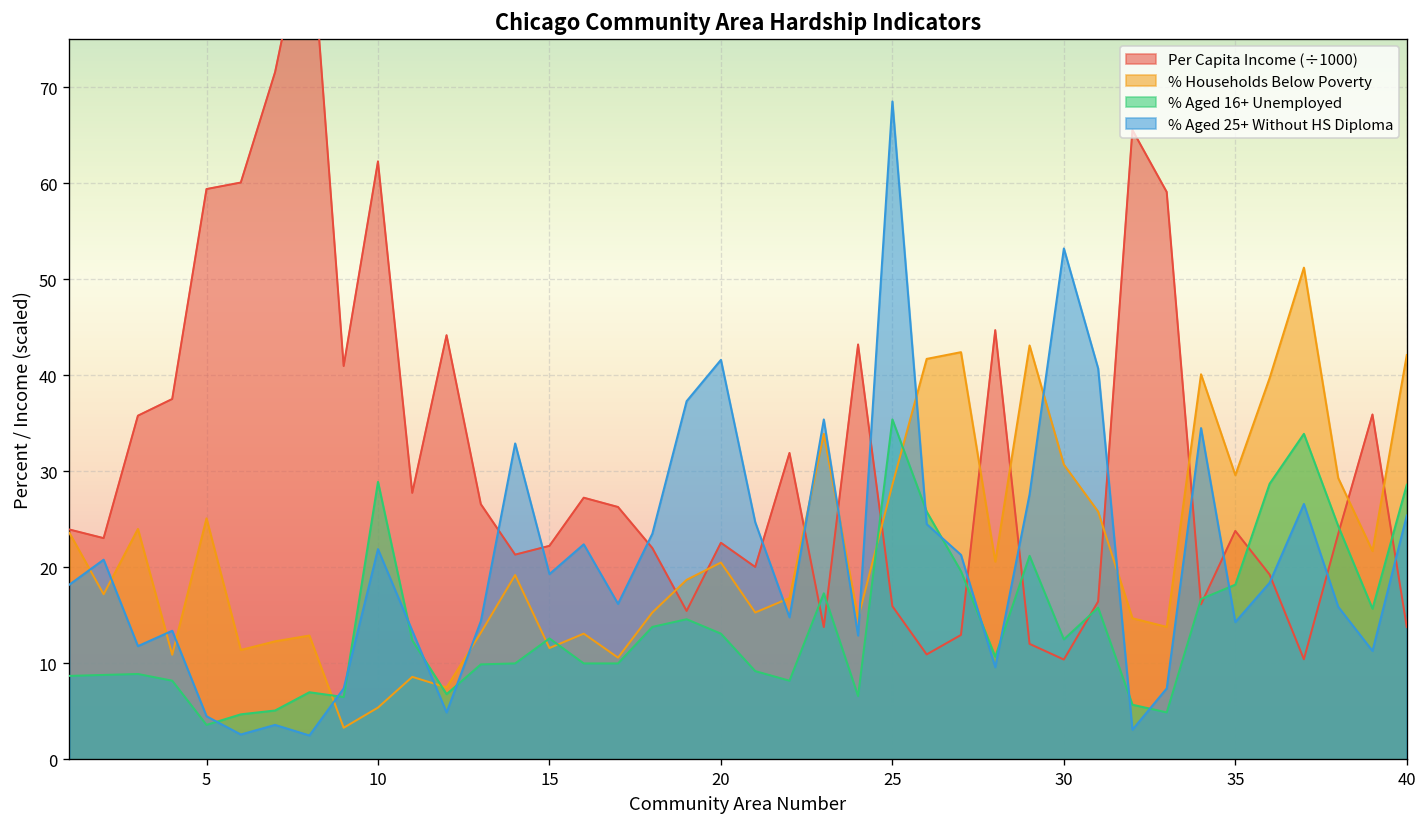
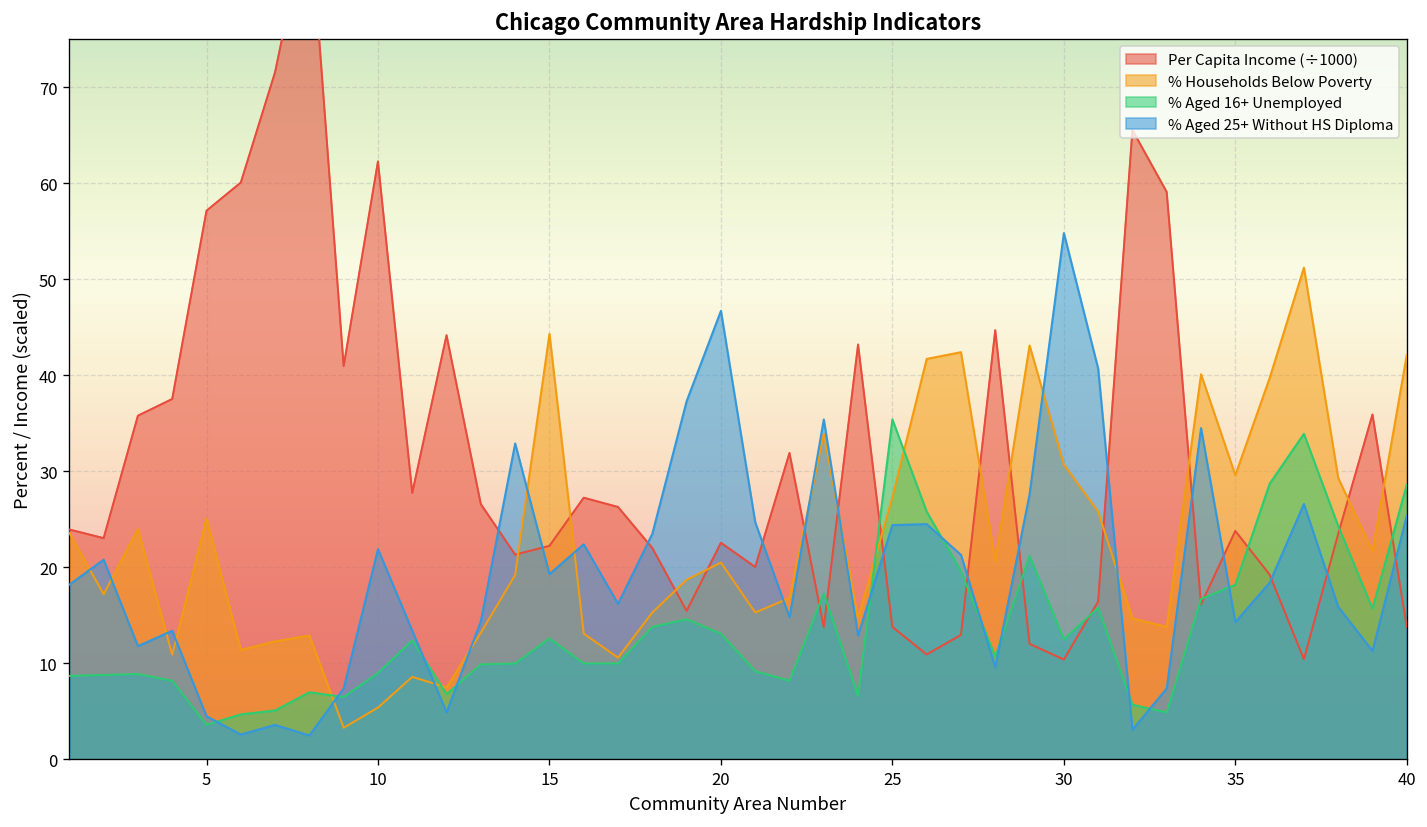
  {
    "Per Capita Income (÷1000)": {
-     "5": 59,
+     "5": 57,
      "10": 62,
      "15": 22,
      "20": 23,
-     "25": 16,
+     "25": 14,
      "30": 10,
      "35": 24,
      "40": 14
    },
    "% Households Below Poverty": {
      "5": 25,
      "10": 5,
-     "15": 12,
+     "15": 44,
      "20": 21,
-     "25": 29,
+     "25": 27,
      "30": 31,
      "35": 30,
      "40": 42
    },
    "% Aged 16+ Unemployed": {
      "5": 4,
-     "10": 29,
+     "10": 9,
      "15": 13,
      "20": 13,
      "25": 35,
      "30": 13,
      "35": 18,
      "40": 29
    },
    "% Aged 25+ Without HS Diploma": {
      "5": 5,
      "10": 22,
      "15": 19,
-     "20": 42,
-     "25": 69,
-     "30": 53,
+     "20": 47,
+     "25": 24,
+     "30": 55,
      "35": 14,
      "40": 25
    }
  }
